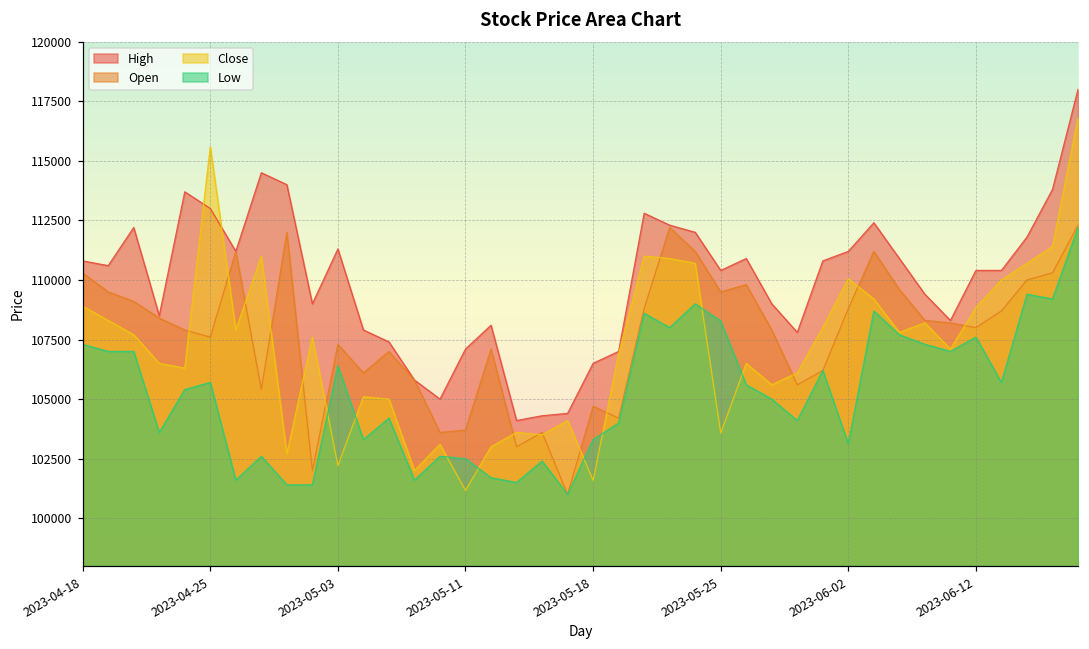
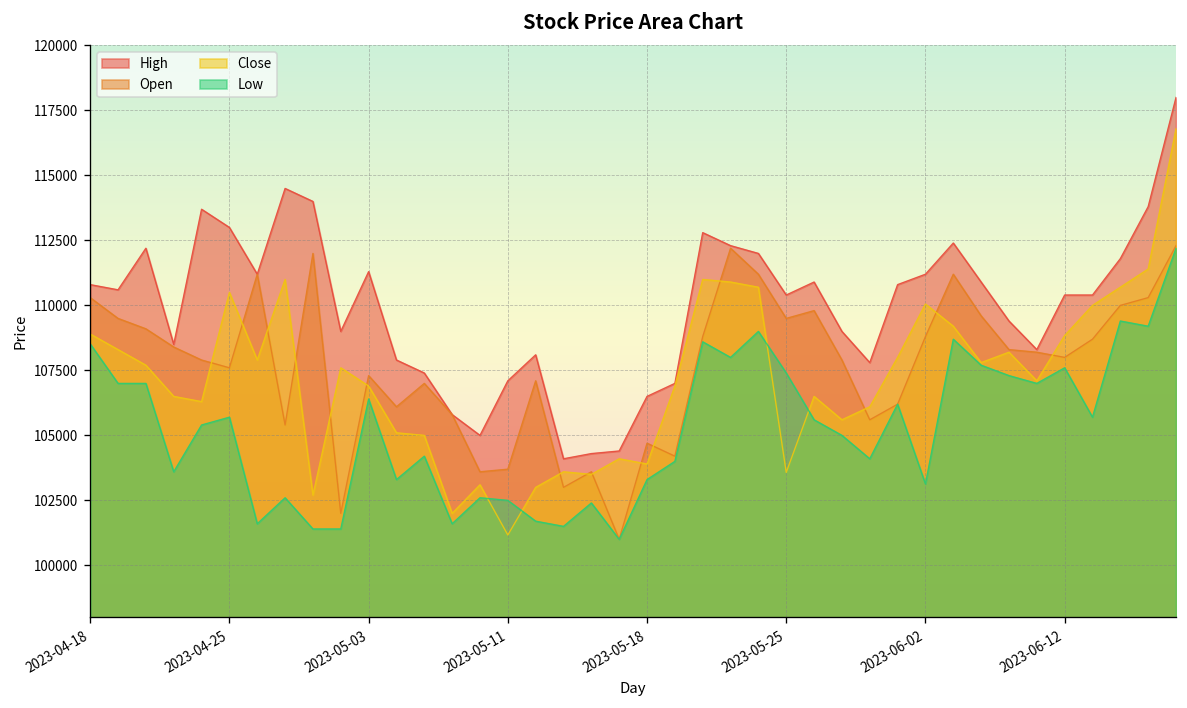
  {
    "Close": {
      "2023-04-18": 108900,
-     "2023-04-25": 115600,
-     "2023-05-03": 102200,
+     "2023-04-25": 110500,
+     "2023-05-03": 106900,
      "2023-05-11": 101200,
-     "2023-05-18": 101600,
+     "2023-05-18": 103900,
      "2023-05-25": 103600,
      "2023-06-02": 110100,
      "2023-06-12": 108800
    },
    "Low": {
-     "2023-04-18": 107300,
+     "2023-04-18": 108500,
      "2023-04-25": 105700,
      "2023-05-03": 106400,
      "2023-05-11": 102500,
      "2023-05-18": 103300,
-     "2023-05-25": 108300,
+     "2023-05-25": 107400,
      "2023-06-02": 103100,
      "2023-06-12": 107600
    }
  }
